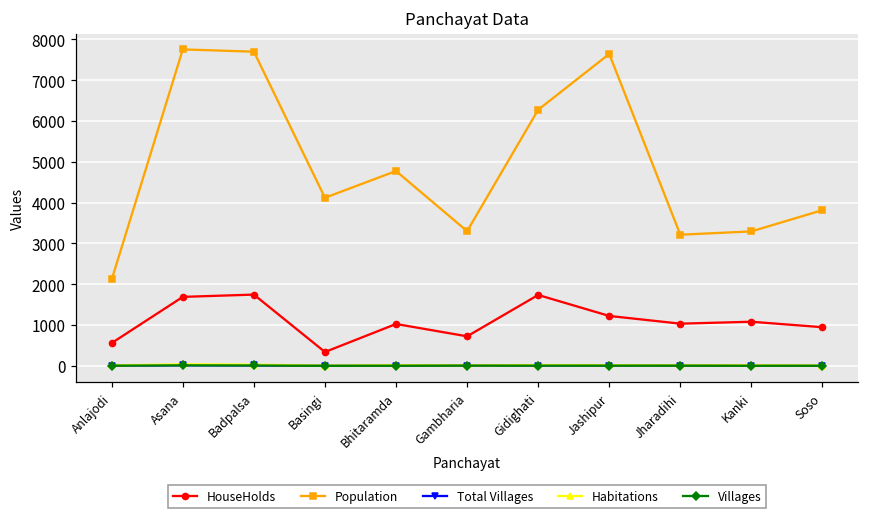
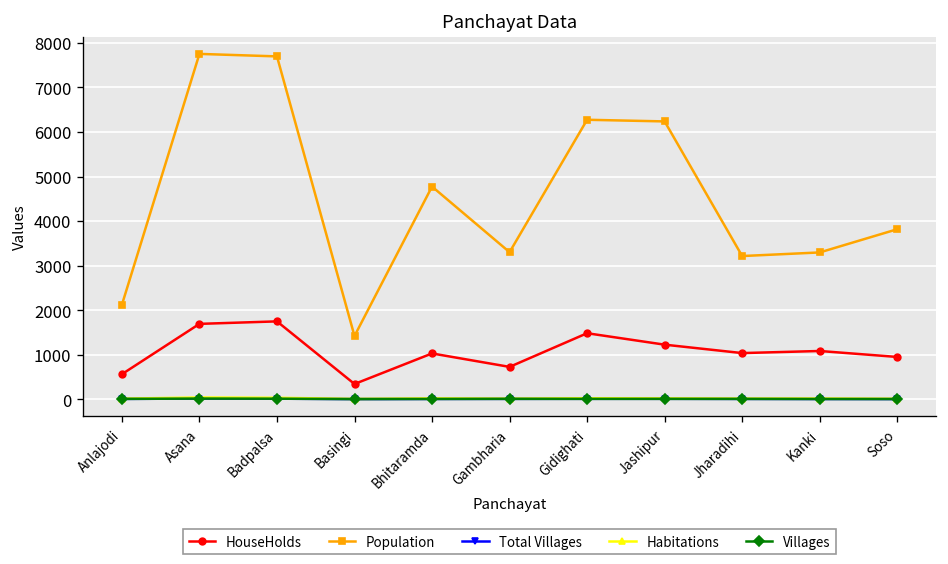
  {
    "HouseHolds": {
      "Anlajodi": 600,
      "Asana": 1700,
      "Badpalsa": 1700,
      "Basingi": 300,
      "Bhitaramda": 1000,
      "Gambharia": 700,
-     "Gidighati": 1700,
+     "Gidighati": 1500,
      "Jashipur": 1200,
      "Jharadihi": 1000,
      "Kanki": 1100,
      "Soso": 900
    },
    "Population": {
      "Anlajodi": 2100,
      "Asana": 7800,
      "Badpalsa": 7700,
-     "Basingi": 4100,
+     "Basingi": 1400,
      "Bhitaramda": 4800,
      "Gambharia": 3300,
      "Gidighati": 6300,
-     "Jashipur": 7600,
+     "Jashipur": 6200,
      "Jharadihi": 3200,
      "Kanki": 3300,
      "Soso": 3800
    }
  }
